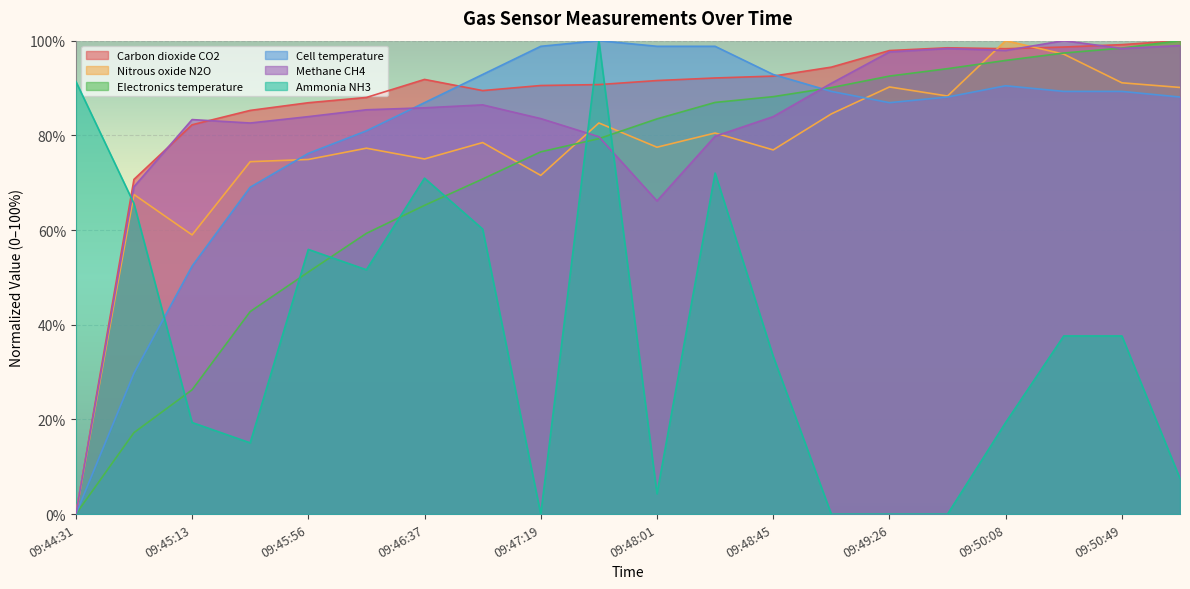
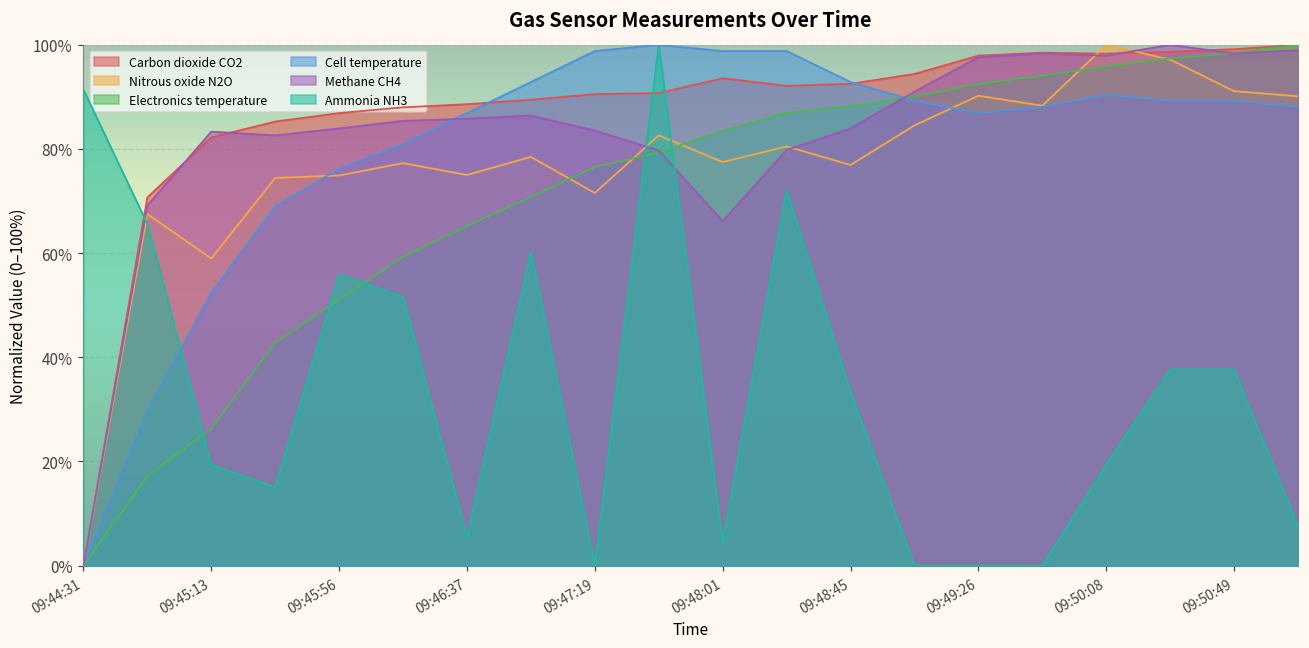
  {
    "Carbon dioxide CO2": {
      "09:45:13": "82%",
      "09:45:56": "87%",
-     "09:46:37": "92%",
+     "09:46:37": "89%",
      "09:47:19": "91%",
-     "09:48:01": "92%",
+     "09:48:01": "94%",
      "09:50:49": "99%"
    },
    "Nitrous oxide N2O": {
      "09:45:13": "59%",
      "09:45:56": "75%",
      "09:46:37": "75%",
      "09:47:19": "72%",
      "09:48:01": "77%",
      "09:48:45": "77%",
      "09:49:26": "90%",
      "09:50:08": "100%",
      "09:50:49": "91%"
    },
    "Electronics temperature": {
      "09:45:13": "26%",
      "09:45:56": "51%",
      "09:46:37": "65%",
      "09:47:19": "77%",
      "09:48:01": "83%",
      "09:48:45": "88%",
      "09:49:26": "93%",
      "09:50:08": "96%"
    },
    "Cell temperature": {
      "09:45:13": "52%",
      "09:45:56": "76%",
      "09:46:37": "87%",
      "09:47:19": "99%",
      "09:48:01": "99%",
      "09:49:26": "87%",
      "09:50:08": "90%",
      "09:50:49": "89%"
    },
    "Methane CH4": {
      "09:45:13": "83%",
      "09:45:56": "84%",
      "09:46:37": "86%",
      "09:47:19": "84%",
      "09:48:01": "66%",
      "09:48:45": "84%"
    },
    "Ammonia NH3": {
      "09:44:31": "91%",
      "09:45:13": "19%",
      "09:45:56": "56%",
-     "09:46:37": "71%",
+     "09:46:37": "5%",
      "09:47:19": "0%",
      "09:48:01": "4%",
      "09:48:45": "33%",
      "09:49:26": "0%",
      "09:50:08": "19%",
      "09:50:49": "38%"
    }
  }
